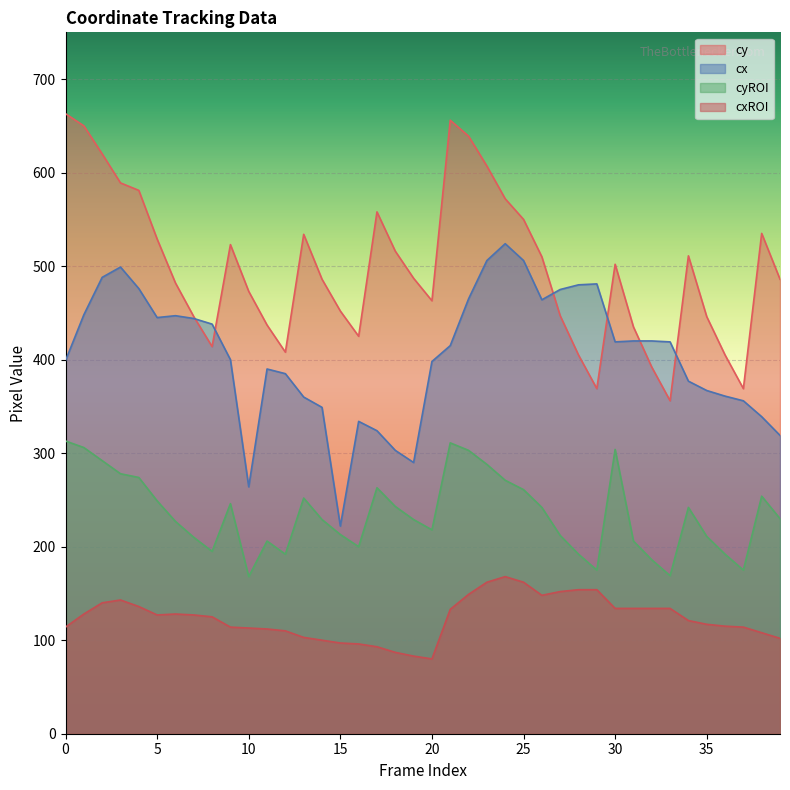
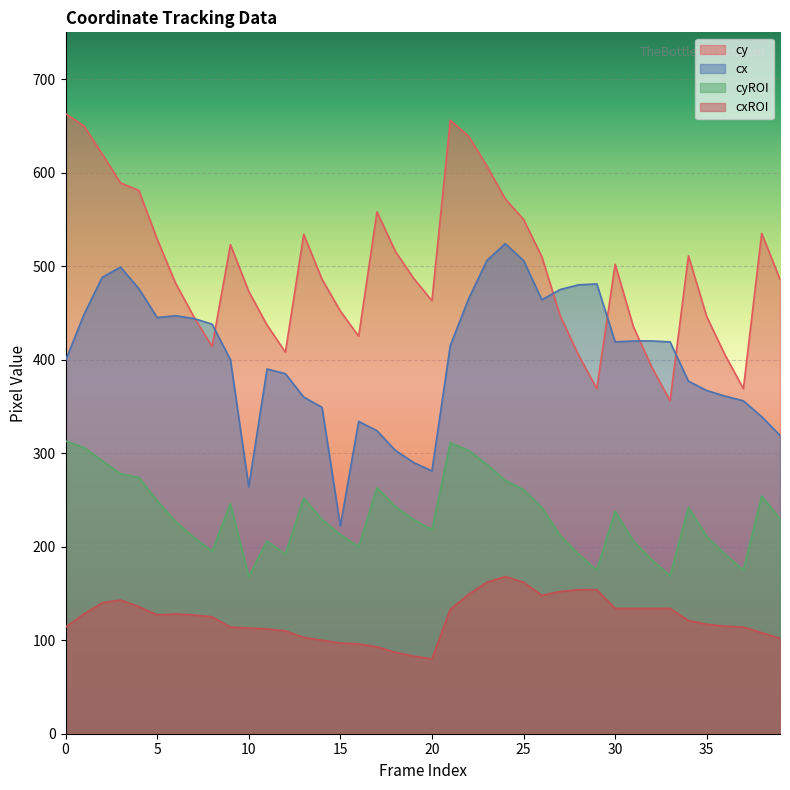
  {
    "cx": {
      "0": 400,
      "5": 450,
      "10": 260,
      "15": 220,
-     "20": 400,
+     "20": 280,
      "25": 510,
      "30": 420,
      "35": 370
    },
    "cyROI": {
      "0": 310,
      "5": 250,
      "10": 170,
      "15": 210,
      "20": 220,
      "25": 260,
-     "30": 300,
+     "30": 240,
      "35": 210
    }
  }
